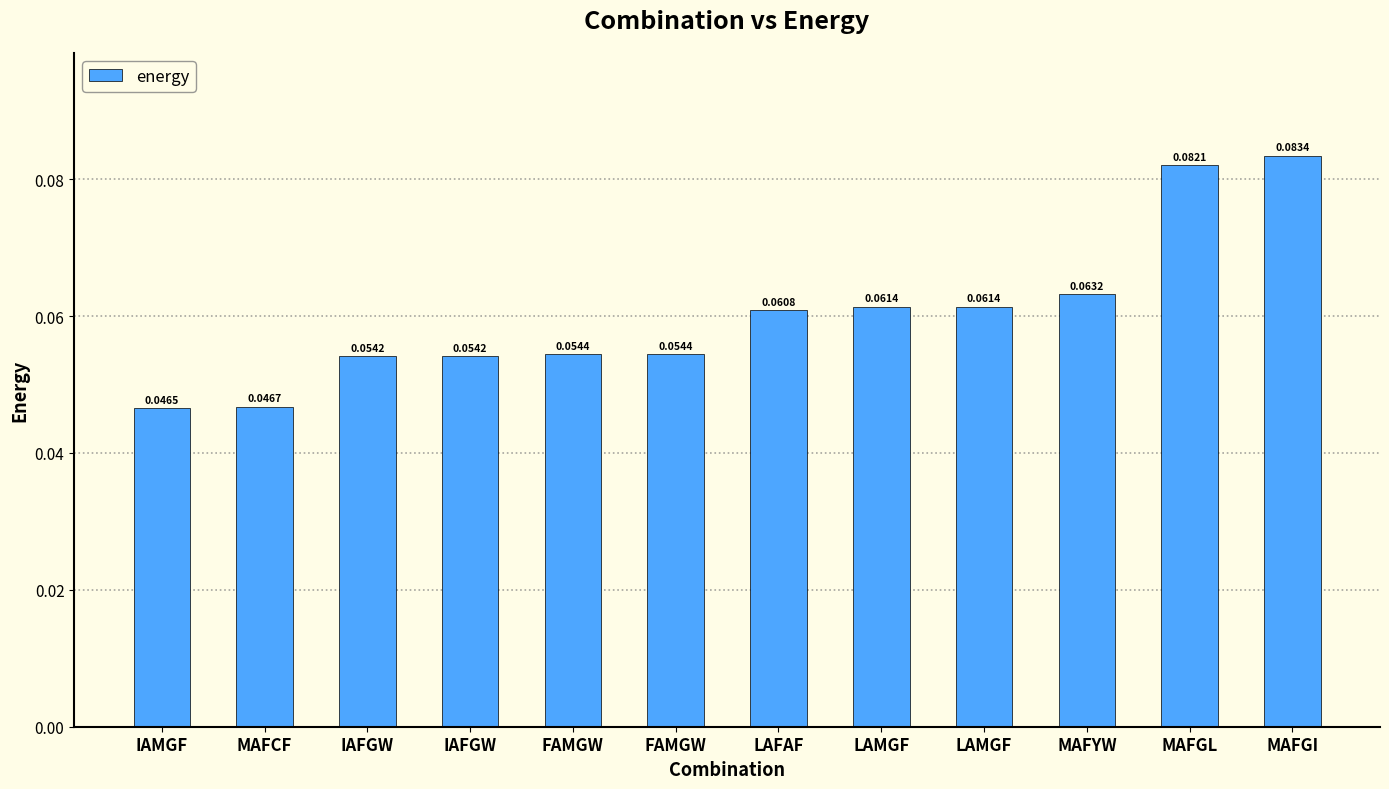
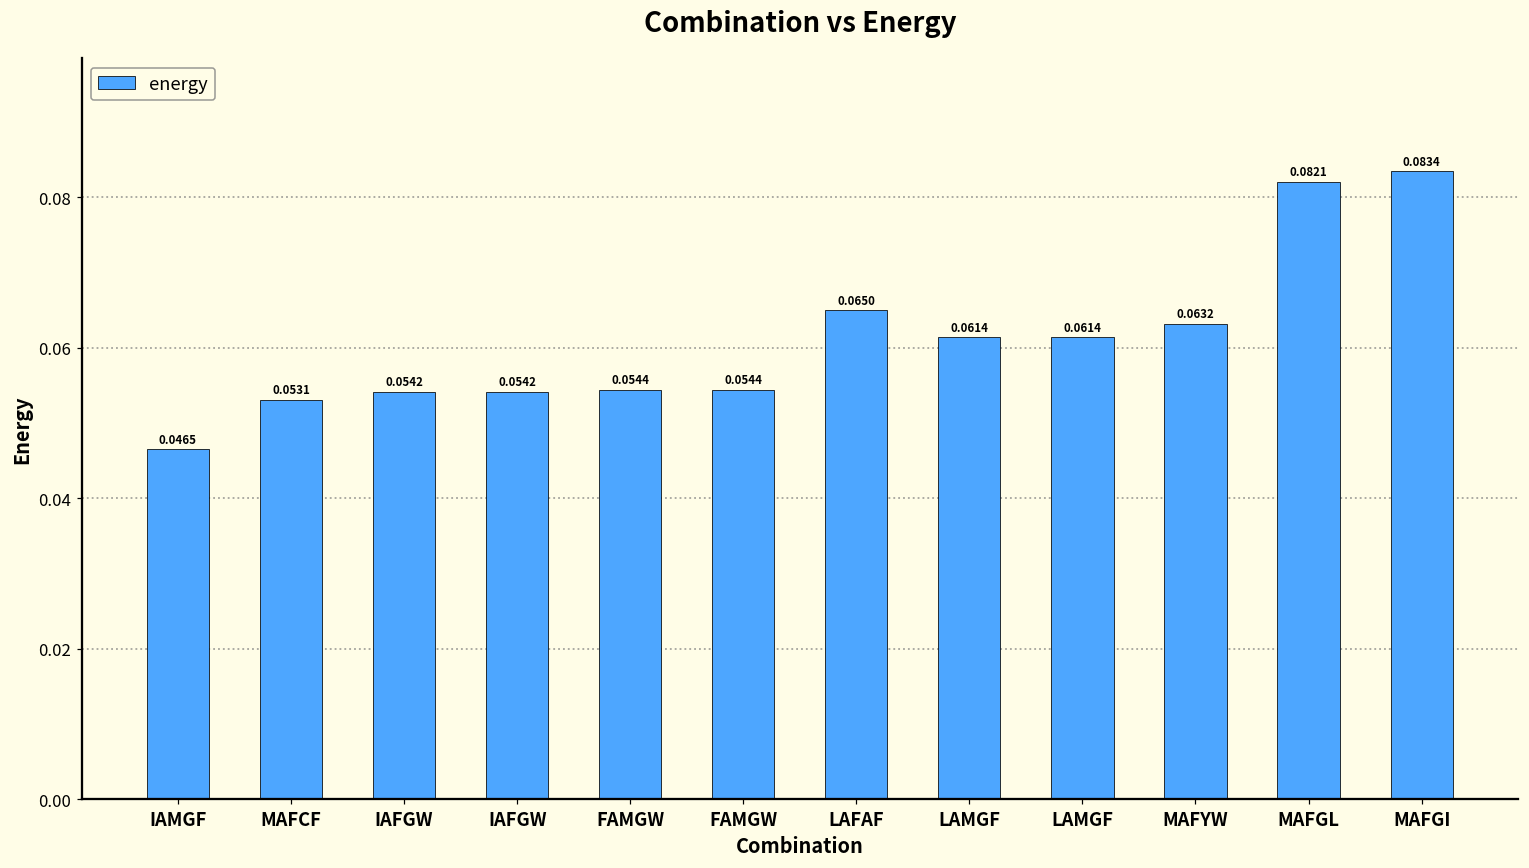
  {
    "IAMGF": 0.0465,
-   "MAFCF": 0.0467,
-   "LAFAF": 0.0608,
+   "MAFCF": 0.0531,
+   "LAFAF": 0.0650,
    "MAFYW": 0.0632,
    "MAFGL": 0.0821,
    "MAFGI": 0.0834
  }
